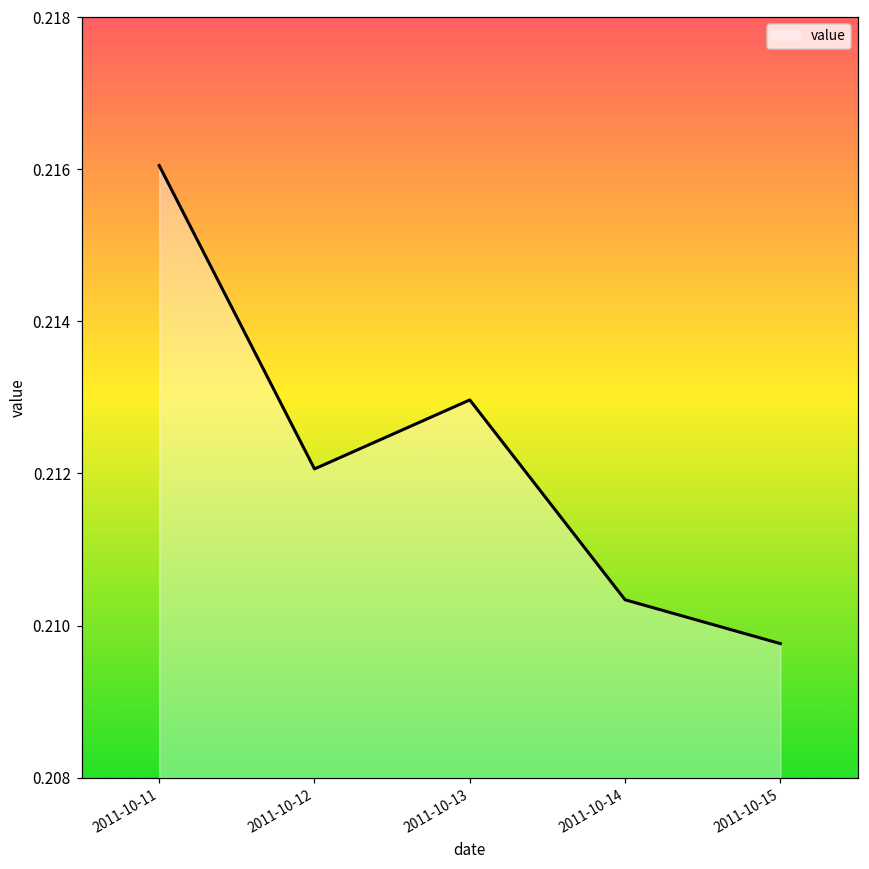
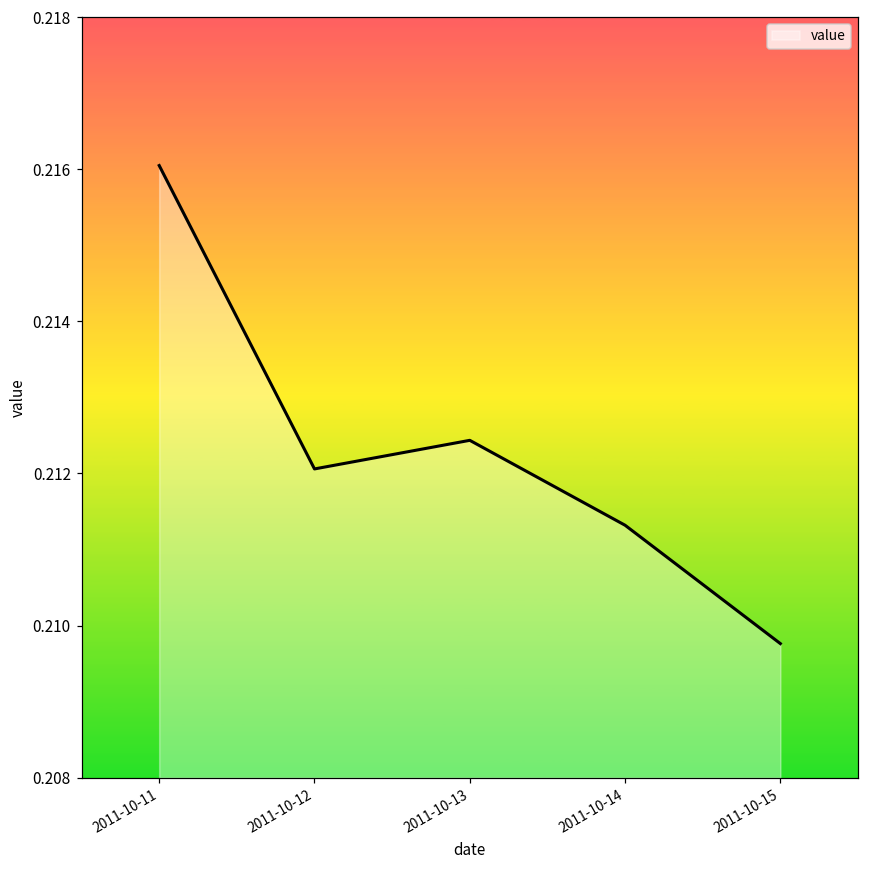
  {
    "2011-10-11": 0.2160,
    "2011-10-12": 0.2121,
-   "2011-10-13": 0.2130,
-   "2011-10-14": 0.2103,
+   "2011-10-13": 0.2124,
+   "2011-10-14": 0.2113,
    "2011-10-15": 0.2098
  }
